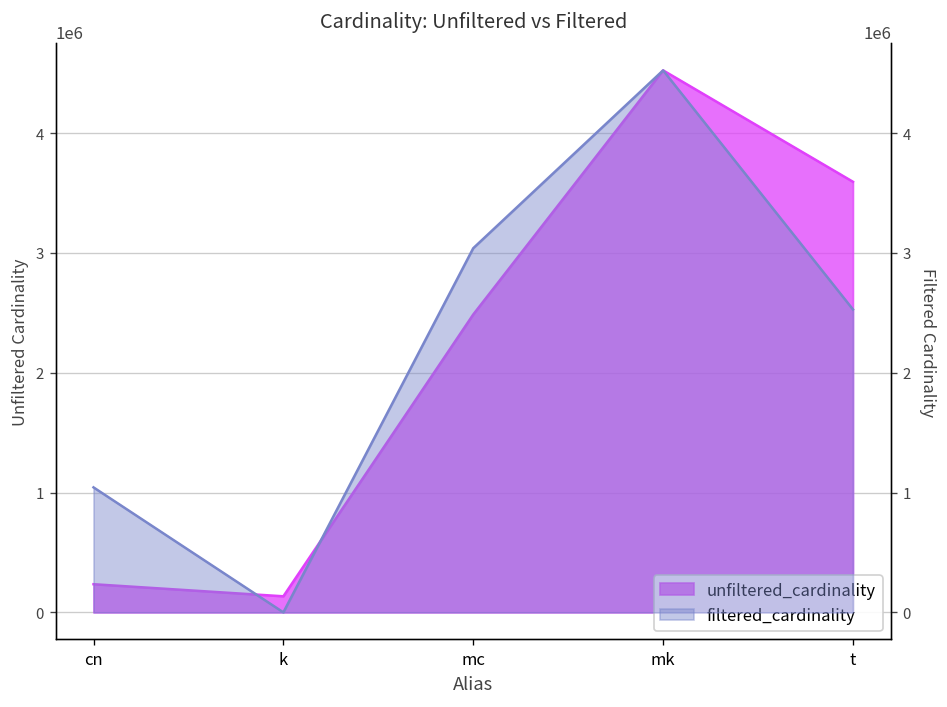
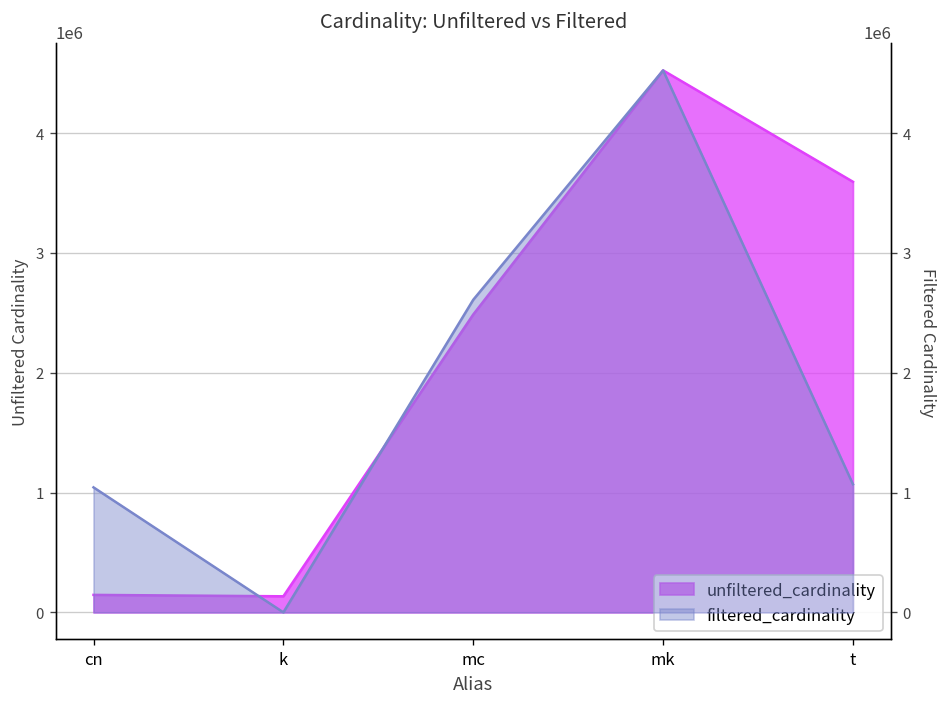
  {
    "unfiltered_cardinality": {
-     "cn": 200000,
+     "cn": 100000,
      "k": 100000,
      "mc": 2500000,
      "mk": 4500000,
      "t": 3600000
    },
    "filtered_cardinality": {
      "cn": 1000000,
      "k": 0,
-     "mc": 3000000,
+     "mc": 2600000,
      "mk": 4500000,
-     "t": 2500000
+     "t": 1100000
    }
  }
